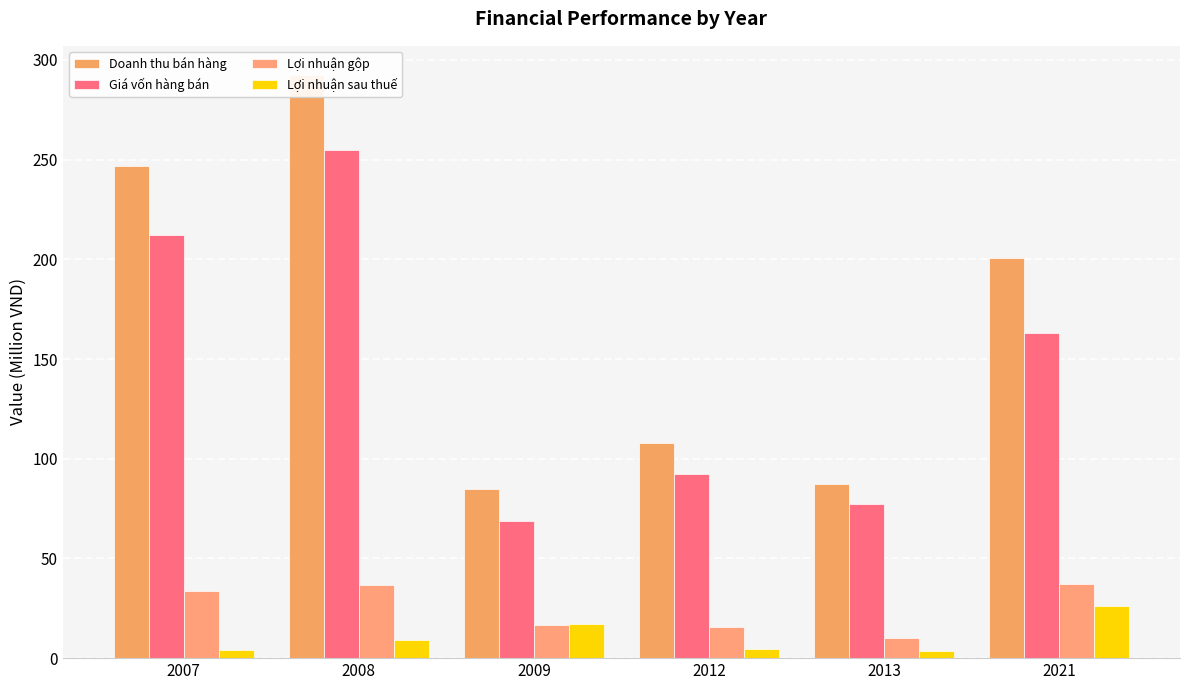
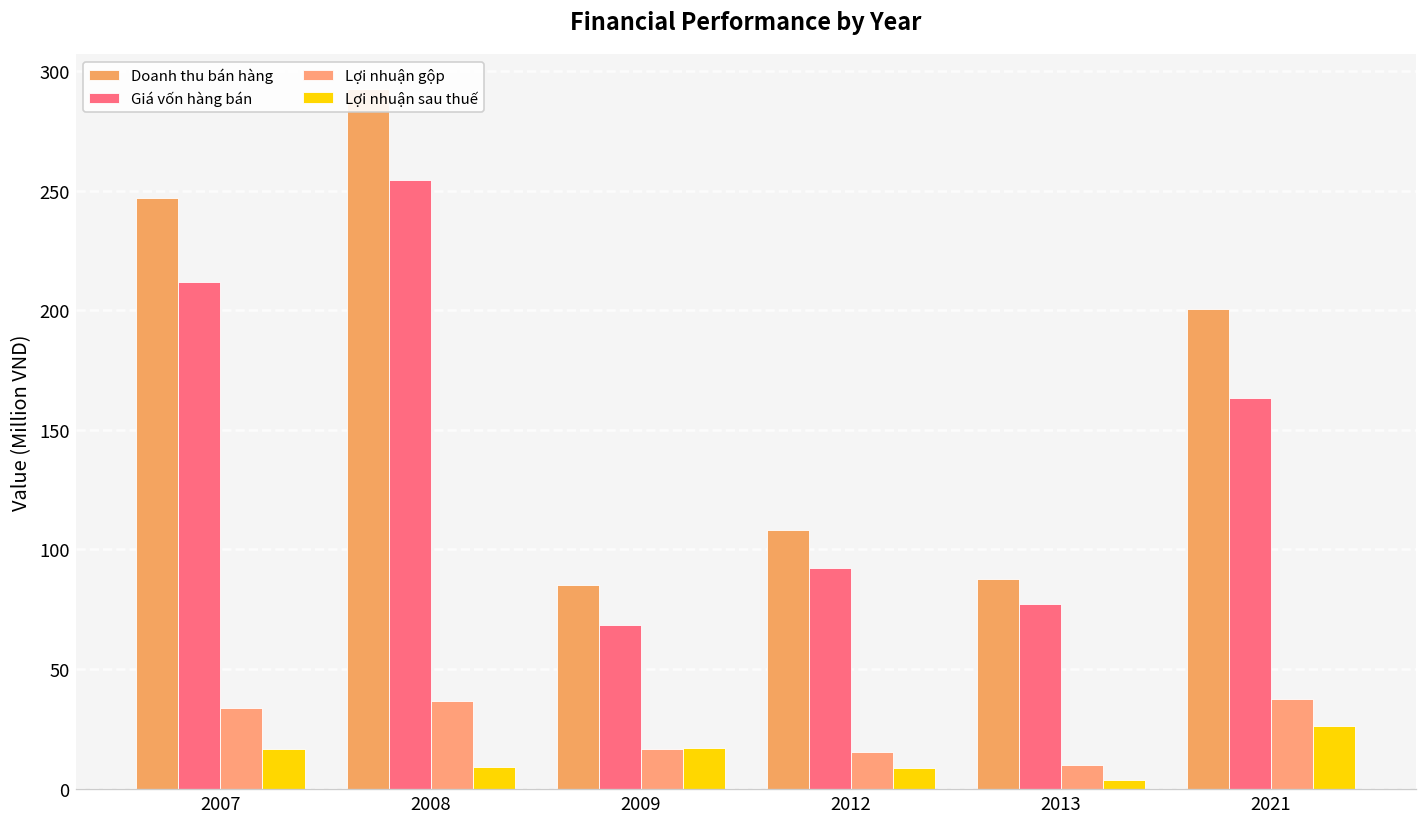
  {
    "Lợi nhuận sau thuế": {
-     "2007": 4,
+     "2007": 17,
      "2008": 9,
      "2009": 17,
-     "2012": 4,
+     "2012": 9,
      "2013": 4,
      "2021": 26
    }
  }
